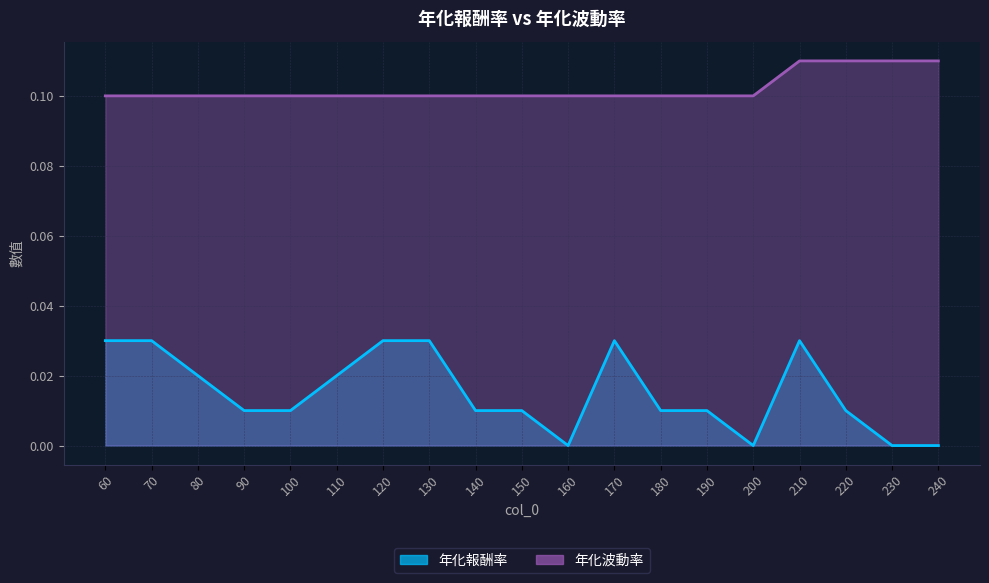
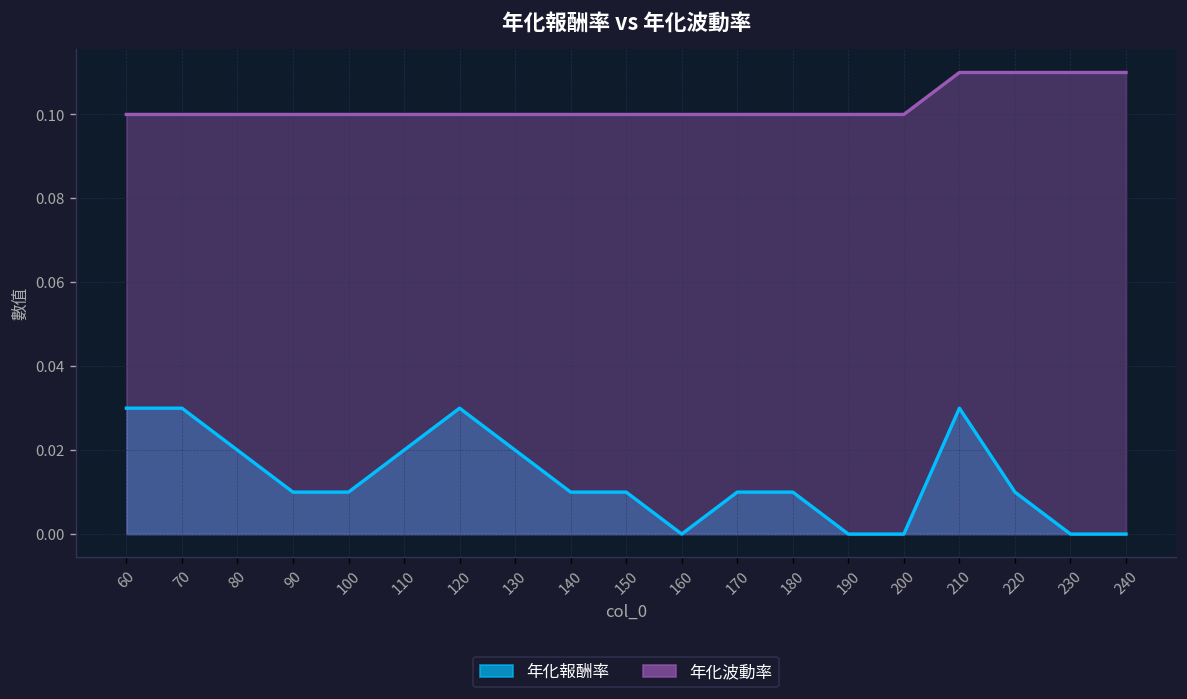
  {
    "年化報酬率": {
      "60": 0.03,
      "70": 0.03,
      "80": 0.02,
      "90": 0.01,
      "100": 0.01,
      "110": 0.02,
      "120": 0.03,
-     "130": 0.03,
+     "130": 0.02,
      "140": 0.01,
      "150": 0.01,
      "160": 0.00,
-     "170": 0.03,
+     "170": 0.01,
      "180": 0.01,
-     "190": 0.01,
+     "190": 0.00,
      "200": 0.00,
      "210": 0.03,
      "220": 0.01,
      "230": 0.00,
      "240": 0.00
    },
    "年化波動率": {
      "60": 0.10,
      "70": 0.10,
      "80": 0.10,
      "90": 0.10,
      "100": 0.10,
      "110": 0.10,
      "120": 0.10,
      "130": 0.10,
      "140": 0.10,
      "150": 0.10,
      "160": 0.10,
      "170": 0.10,
      "180": 0.10,
      "190": 0.10,
      "200": 0.10,
      "210": 0.11,
      "220": 0.11,
      "230": 0.11,
      "240": 0.11
    }
  }
